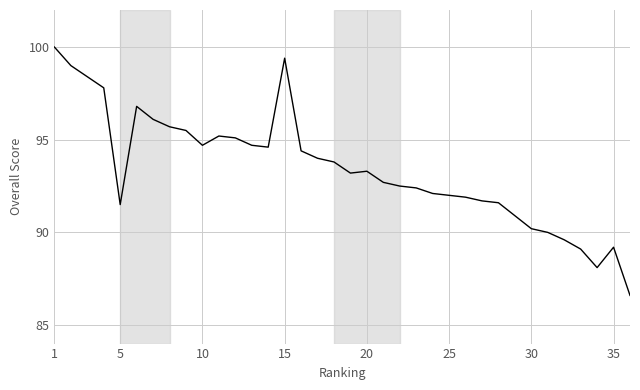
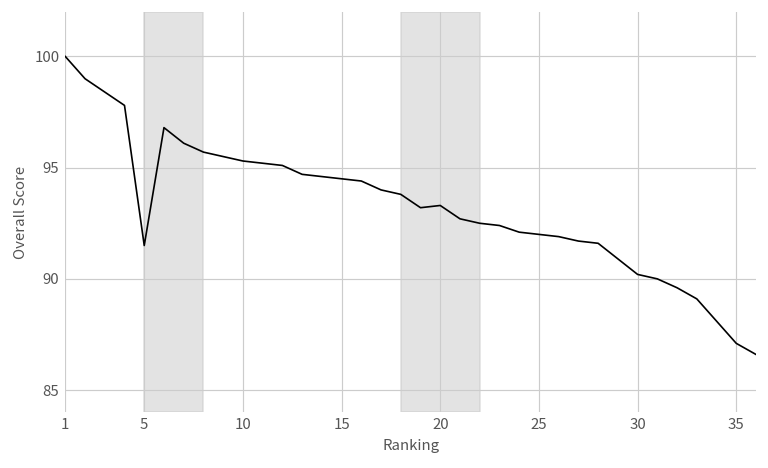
  {
    "1": 100.0,
    "5": 91.5,
-   "10": 94.7,
-   "15": 99.4,
+   "10": 95.3,
+   "15": 94.5,
    "20": 93.3,
    "25": 92.0,
    "30": 90.2,
-   "35": 89.2
+   "35": 87.1
  }
